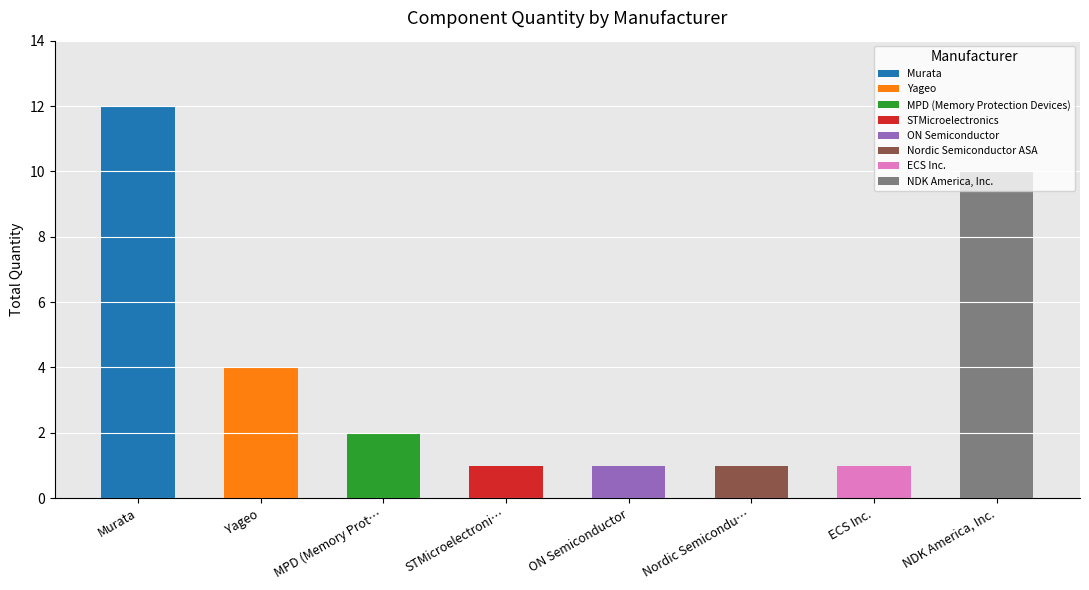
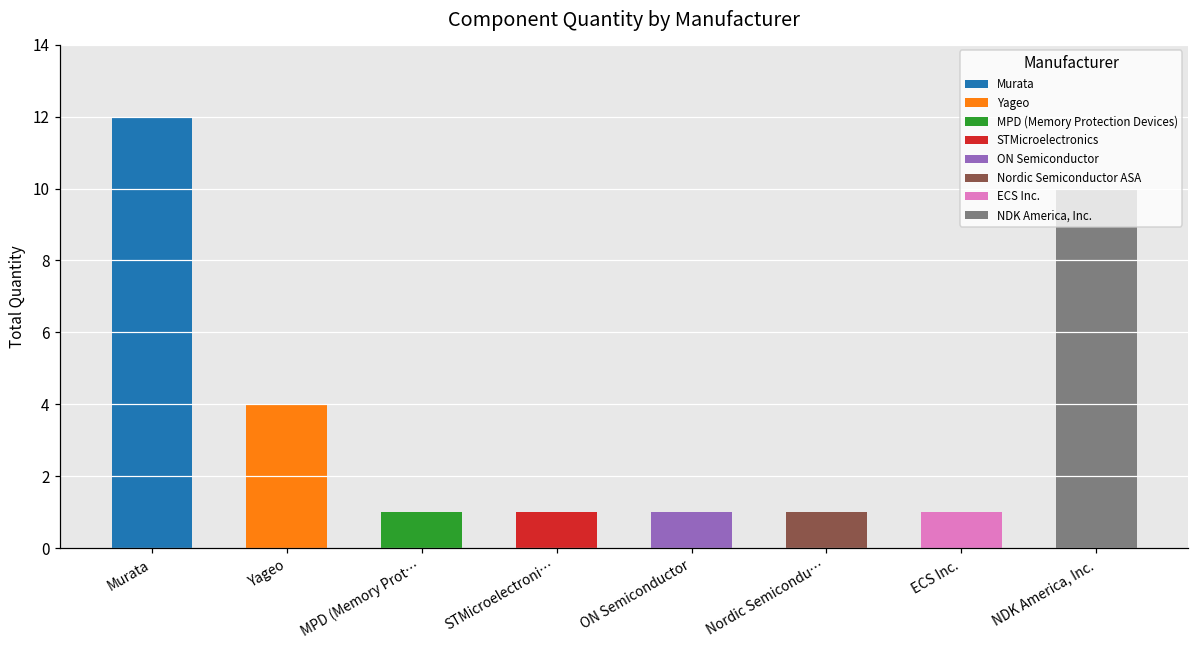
  {
    "Murata": 12,
    "Yageo": 4,
-   "MPD (Memory Prot…": 2,
+   "MPD (Memory Prot…": 1,
    "STMicroelectroni…": 1,
    "ON Semiconductor": 1,
    "Nordic Semicondu…": 1,
    "ECS Inc.": 1
  }
